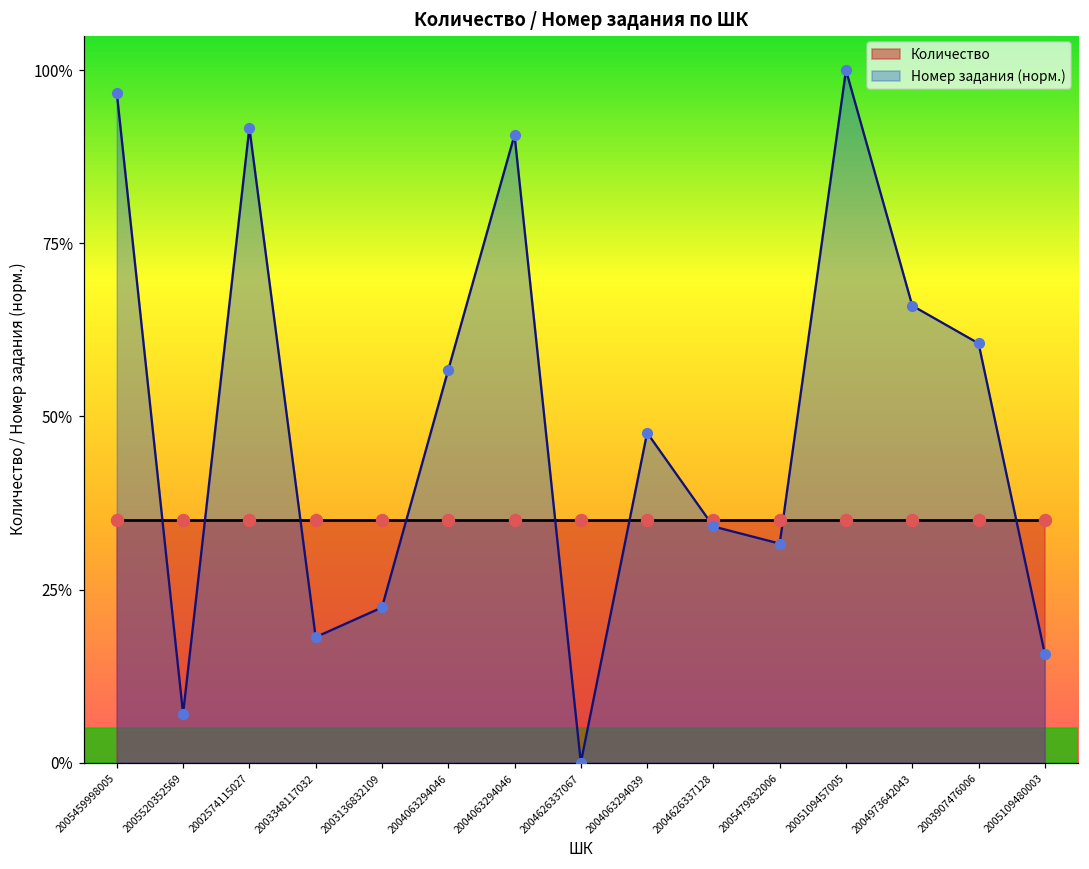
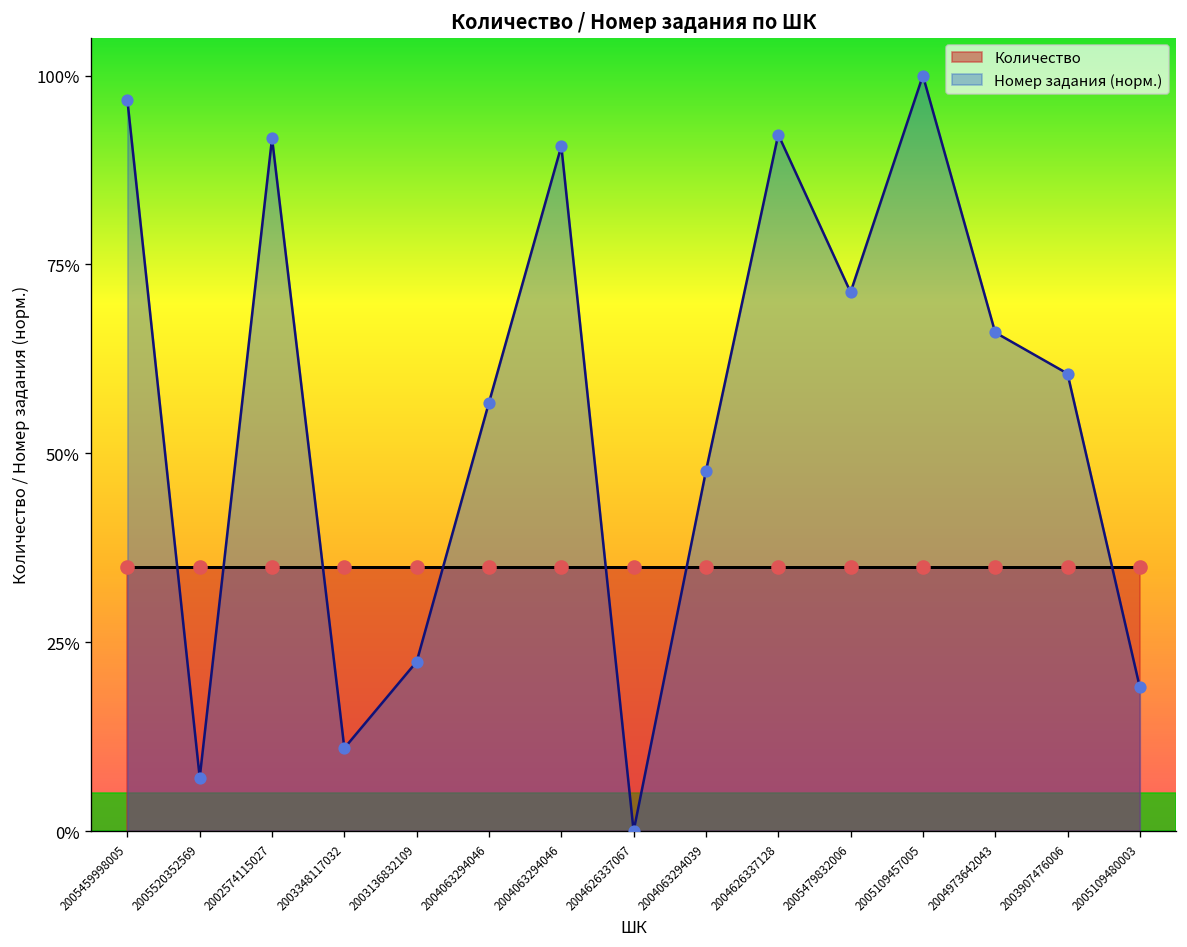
  {
    "Количество": {
      "2005459998005": "35%",
      "2005520352569": "35%",
      "2002574115027": "35%",
      "2003348117032": "35%",
      "2003136832109": "35%",
      "2004626337067": "35%",
      "2004063294039": "35%",
      "2004626337128": "35%",
      "2005479832006": "35%",
      "2005109457005": "35%",
      "2004973642043": "35%",
      "2003907476006": "35%",
      "2005109480003": "35%"
    },
    "Номер задания (норм.)": {
      "2005459998005": "97%",
      "2005520352569": "7%",
      "2002574115027": "92%",
-     "2003348117032": "18%",
+     "2003348117032": "11%",
      "2003136832109": "22%",
      "2004063294039": "48%",
-     "2004626337128": "34%",
-     "2005479832006": "32%",
+     "2004626337128": "92%",
+     "2005479832006": "71%",
      "2005109457005": "100%",
      "2004973642043": "66%",
      "2003907476006": "61%",
-     "2005109480003": "16%"
+     "2005109480003": "19%"
    }
  }
